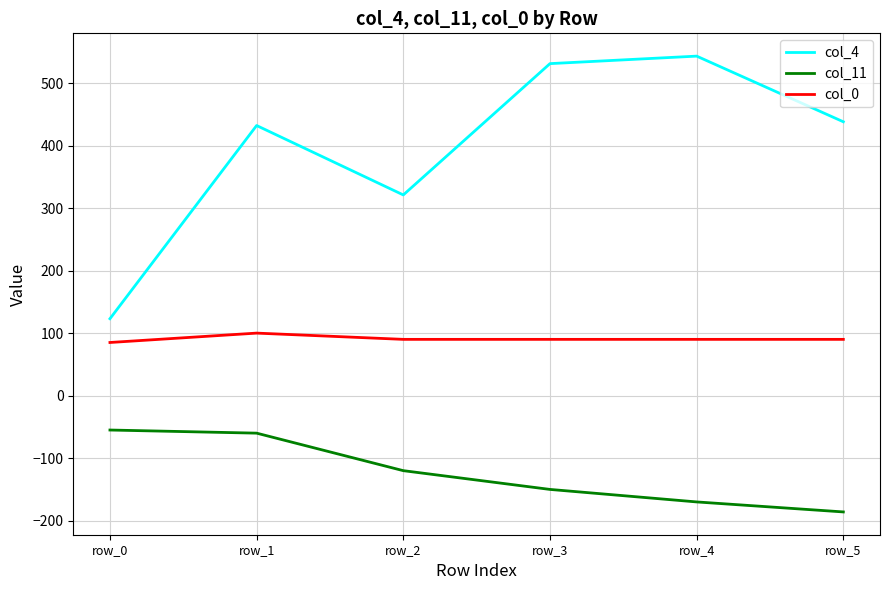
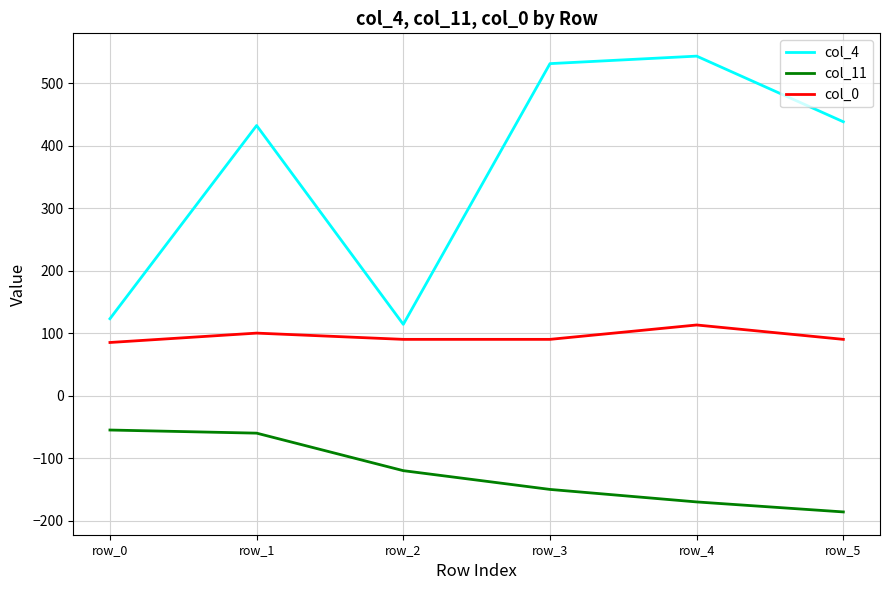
  {
    "col_4": {
      "row_0": 120,
      "row_1": 430,
-     "row_2": 320,
+     "row_2": 110,
      "row_3": 530,
      "row_4": 540,
      "row_5": 440
    },
    "col_11": {
      "row_0": -60,
      "row_1": -60,
      "row_2": -120,
      "row_3": -150,
      "row_4": -170,
      "row_5": -190
    },
    "col_0": {
      "row_0": 90,
      "row_1": 100,
      "row_2": 90,
      "row_3": 90,
-     "row_4": 90,
+     "row_4": 110,
      "row_5": 90
    }
  }
